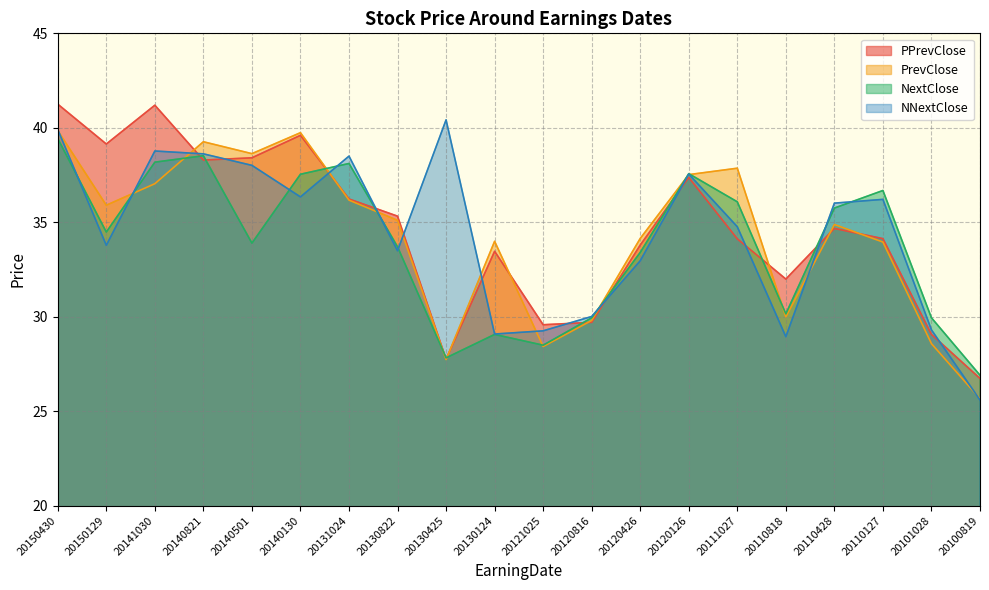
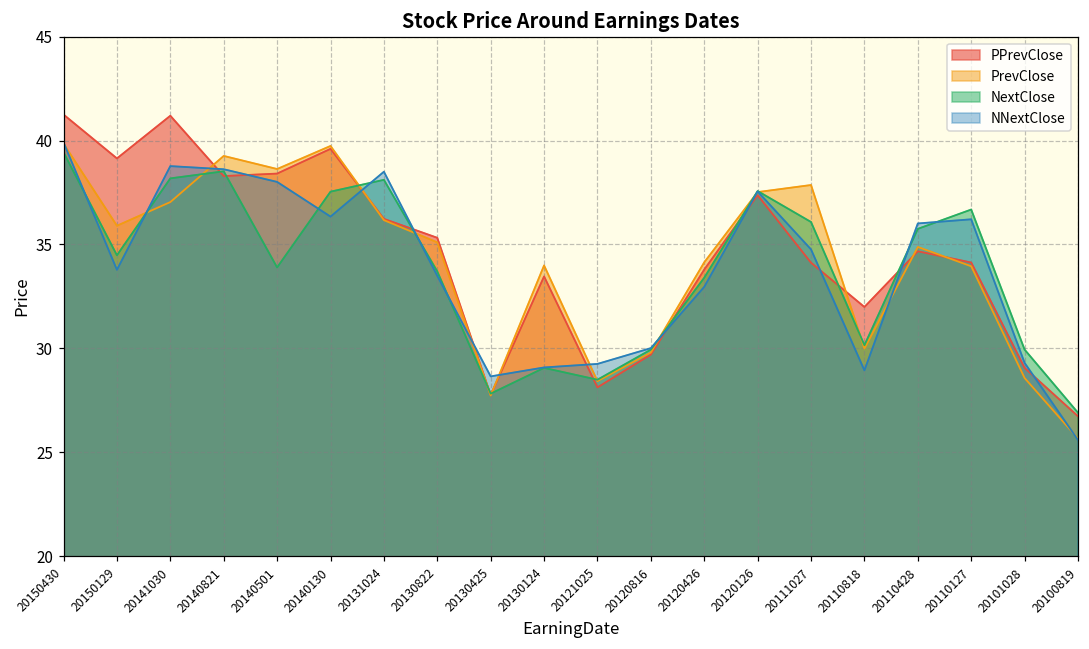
  {
    "PPrevClose": {
      "20150430": 41.3,
      "20150129": 39.1,
      "20141030": 41.2,
      "20140821": 38.3,
      "20140501": 38.4,
      "20140130": 39.6,
      "20130822": 35.3,
      "20130124": 33.5,
-     "20121025": 29.6,
+     "20121025": 28.1,
      "20120426": 33.8,
      "20120126": 37.4,
      "20111027": 34.1,
      "20110818": 32.0,
      "20110428": 34.7,
      "20110127": 34.1,
      "20101028": 29.1,
      "20100819": 26.7
    },
    "PrevClose": {
      "20150129": 35.9,
      "20141030": 37.0,
      "20140821": 39.3,
      "20140501": 38.6,
      "20140130": 39.7,
      "20130822": 35.1,
      "20130124": 34.0,
      "20120426": 34.1,
      "20111027": 37.9,
      "20110818": 30.0,
      "20110428": 34.9,
      "20110127": 34.0,
      "20101028": 28.6
    },
    "NextClose": {
      "20150430": 39.4,
      "20150129": 34.5,
      "20141030": 38.2,
      "20140501": 33.9,
      "20140130": 37.5,
      "20131024": 38.1,
      "20130822": 33.7,
      "20120426": 33.4,
      "20111027": 36.1,
      "20110818": 30.2,
      "20110428": 35.8,
      "20110127": 36.7,
      "20101028": 29.9,
      "20100819": 26.9
    },
    "NNextClose": {
      "20150129": 33.8,
      "20141030": 38.8,
      "20140501": 38.0,
      "20140130": 36.3,
      "20131024": 38.5,
      "20130822": 33.5,
-     "20130425": 40.4,
+     "20130425": 28.7,
      "20121025": 29.3,
      "20120426": 33.0,
      "20111027": 34.8,
      "20110818": 28.9,
      "20110428": 36.0,
      "20110127": 36.2,
      "20101028": 29.3
    }
  }
